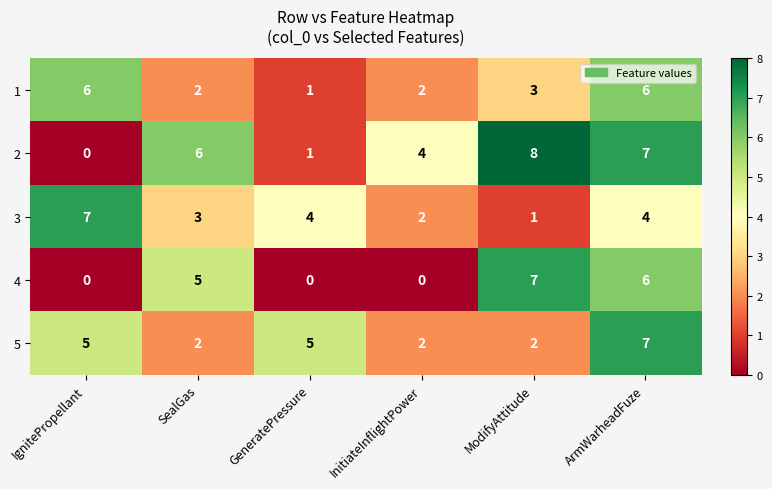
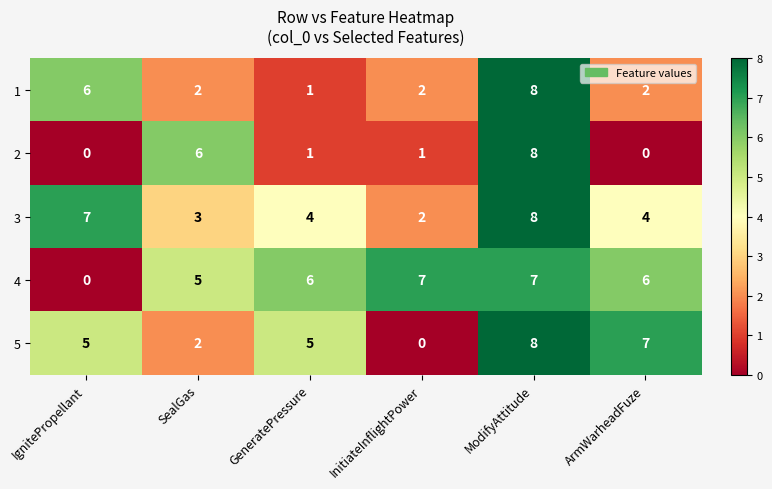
  {
    "1": {
      "IgnitePropellant": 6,
      "SealGas": 2,
      "GeneratePressure": 1,
      "InitiateInflightPower": 2,
-     "ModifyAttitude": 3,
-     "ArmWarheadFuze": 6
+     "ModifyAttitude": 8,
+     "ArmWarheadFuze": 2
    },
    "2": {
      "IgnitePropellant": 0,
      "SealGas": 6,
      "GeneratePressure": 1,
-     "InitiateInflightPower": 4,
+     "InitiateInflightPower": 1,
      "ModifyAttitude": 8,
-     "ArmWarheadFuze": 7
+     "ArmWarheadFuze": 0
    },
    "3": {
      "IgnitePropellant": 7,
      "SealGas": 3,
      "GeneratePressure": 4,
      "InitiateInflightPower": 2,
-     "ModifyAttitude": 1,
+     "ModifyAttitude": 8,
      "ArmWarheadFuze": 4
    },
    "4": {
      "IgnitePropellant": 0,
      "SealGas": 5,
-     "GeneratePressure": 0,
-     "InitiateInflightPower": 0,
+     "GeneratePressure": 6,
+     "InitiateInflightPower": 7,
      "ModifyAttitude": 7,
      "ArmWarheadFuze": 6
    },
    "5": {
      "IgnitePropellant": 5,
      "SealGas": 2,
      "GeneratePressure": 5,
-     "InitiateInflightPower": 2,
-     "ModifyAttitude": 2,
+     "InitiateInflightPower": 0,
+     "ModifyAttitude": 8,
      "ArmWarheadFuze": 7
    }
  }
